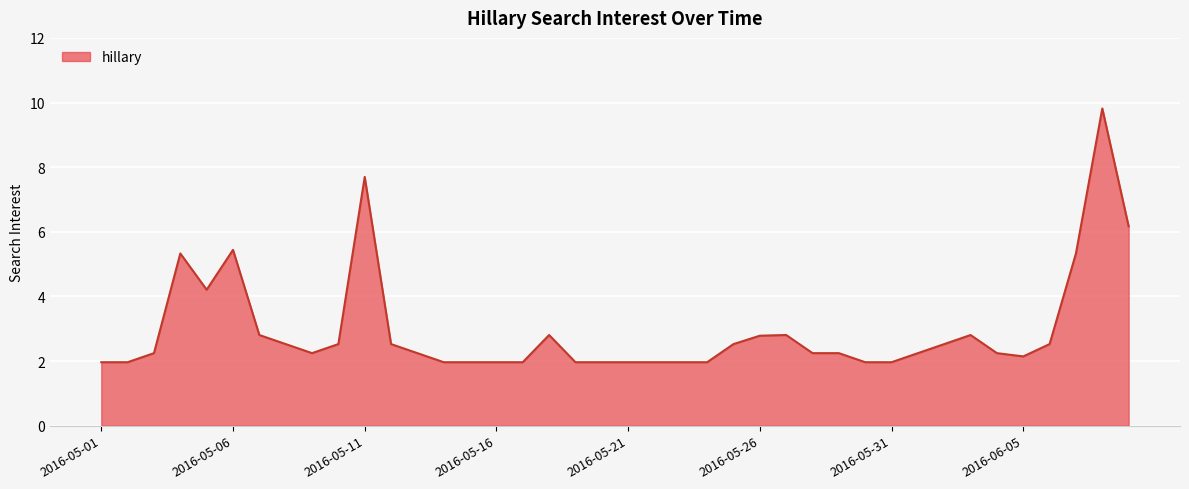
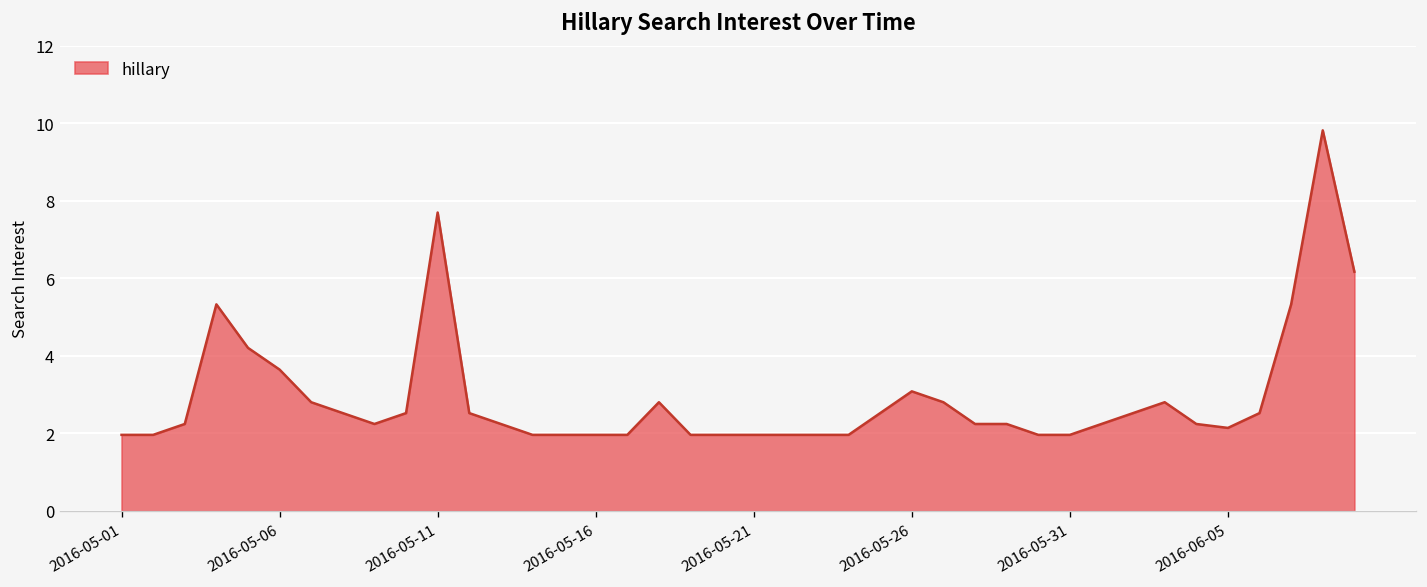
  {
    "2016-05-01": 2.0,
-   "2016-05-06": 5.4,
+   "2016-05-06": 3.6,
    "2016-05-11": 7.7,
    "2016-05-16": 2.0,
    "2016-05-21": 2.0,
-   "2016-05-26": 2.8,
+   "2016-05-26": 3.1,
    "2016-05-31": 2.0,
    "2016-06-05": 2.1
  }
